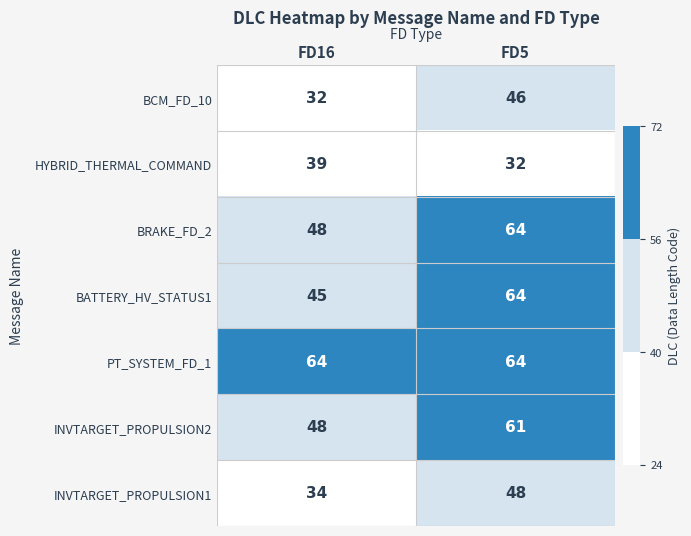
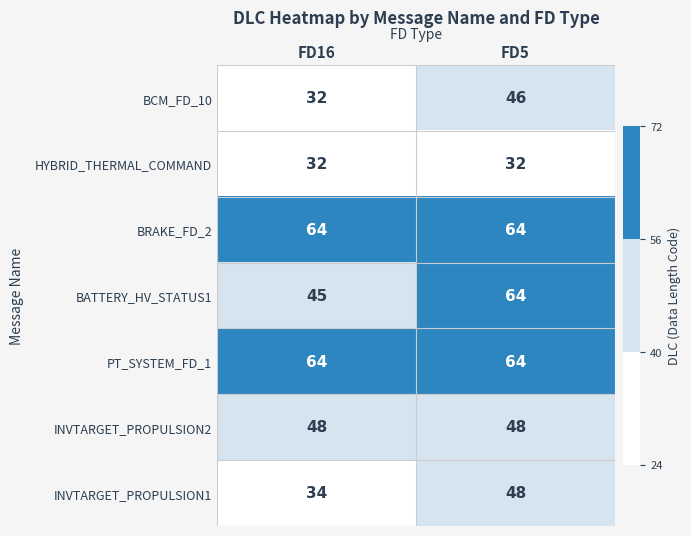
  {
    "BCM_FD_10": {
      "FD16": 32,
      "FD5": 46
    },
    "HYBRID_THERMAL_COMMAND": {
-     "FD16": 39,
+     "FD16": 32,
      "FD5": 32
    },
    "BRAKE_FD_2": {
-     "FD16": 48,
+     "FD16": 64,
      "FD5": 64
    },
    "BATTERY_HV_STATUS1": {
      "FD16": 45,
      "FD5": 64
    },
    "PT_SYSTEM_FD_1": {
      "FD16": 64,
      "FD5": 64
    },
    "INVTARGET_PROPULSION2": {
      "FD16": 48,
-     "FD5": 61
+     "FD5": 48
    },
    "INVTARGET_PROPULSION1": {
      "FD16": 34,
      "FD5": 48
    }
  }
